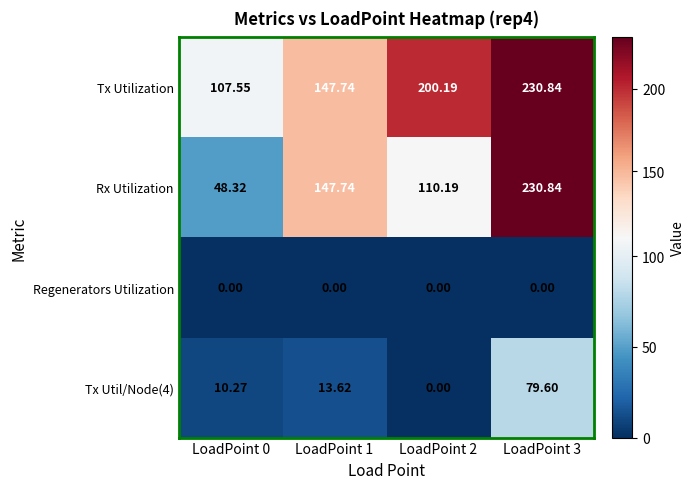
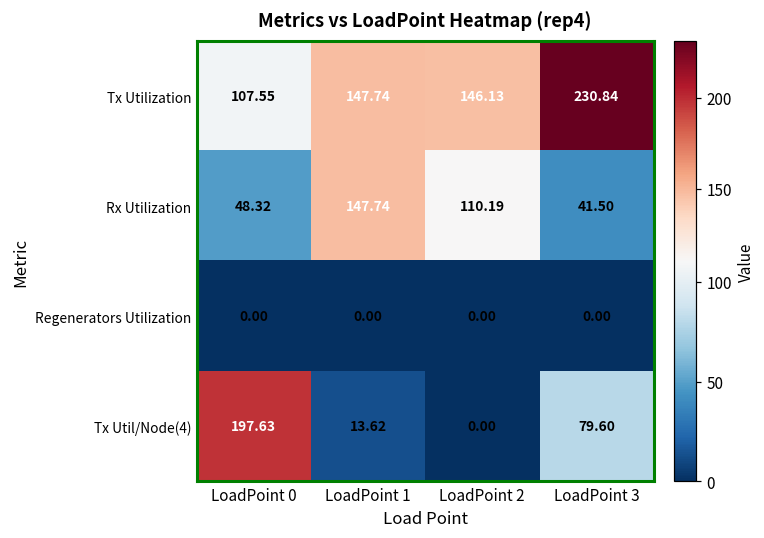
  {
    "Tx Utilization": {
      "LoadPoint 0": 107.55,
      "LoadPoint 1": 147.74,
-     "LoadPoint 2": 200.19,
+     "LoadPoint 2": 146.13,
      "LoadPoint 3": 230.84
    },
    "Rx Utilization": {
      "LoadPoint 0": 48.32,
      "LoadPoint 1": 147.74,
      "LoadPoint 2": 110.19,
-     "LoadPoint 3": 230.84
+     "LoadPoint 3": 41.50
    },
    "Regenerators Utilization": {
      "LoadPoint 0": 0.00,
      "LoadPoint 1": 0.00,
      "LoadPoint 2": 0.00,
      "LoadPoint 3": 0.00
    },
    "Tx Util/Node(4)": {
-     "LoadPoint 0": 10.27,
+     "LoadPoint 0": 197.63,
      "LoadPoint 1": 13.62,
      "LoadPoint 2": 0.00,
      "LoadPoint 3": 79.60
    }
  }
